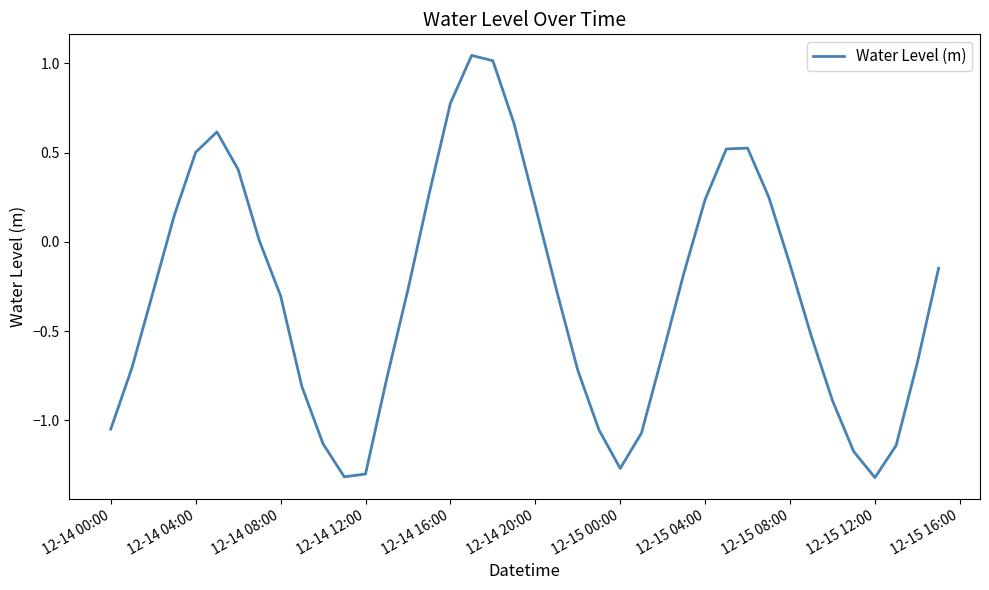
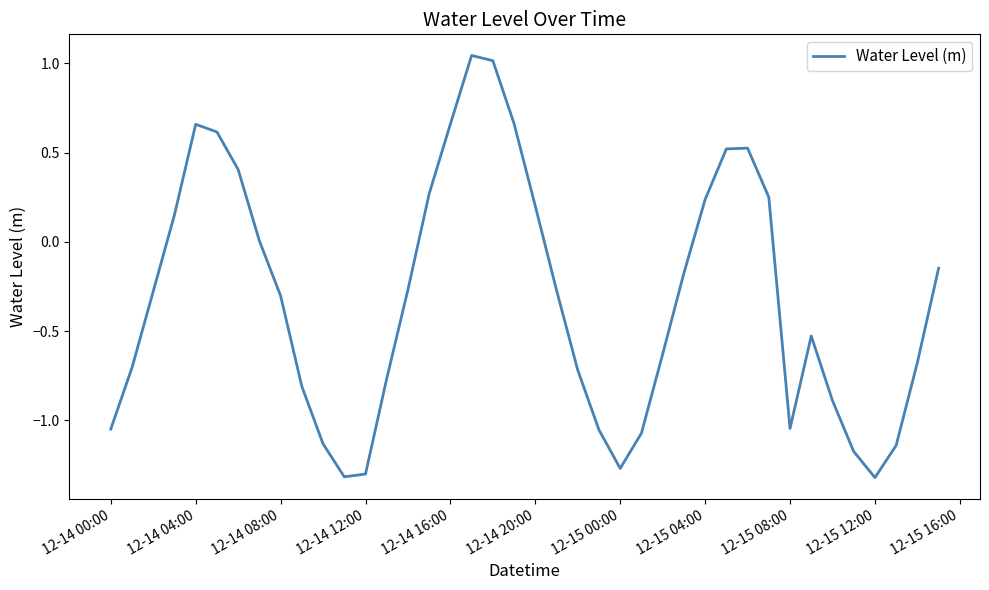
  {
    "12-14 00:00": -1.05,
-   "12-14 04:00": 0.50,
+   "12-14 04:00": 0.66,
    "12-14 08:00": -0.30,
    "12-14 12:00": -1.30,
-   "12-14 16:00": 0.78,
+   "12-14 16:00": 0.66,
    "12-14 20:00": 0.20,
    "12-15 00:00": -1.27,
    "12-15 04:00": 0.24,
-   "12-15 08:00": -0.13,
+   "12-15 08:00": -1.05,
    "12-15 12:00": -1.32
  }
